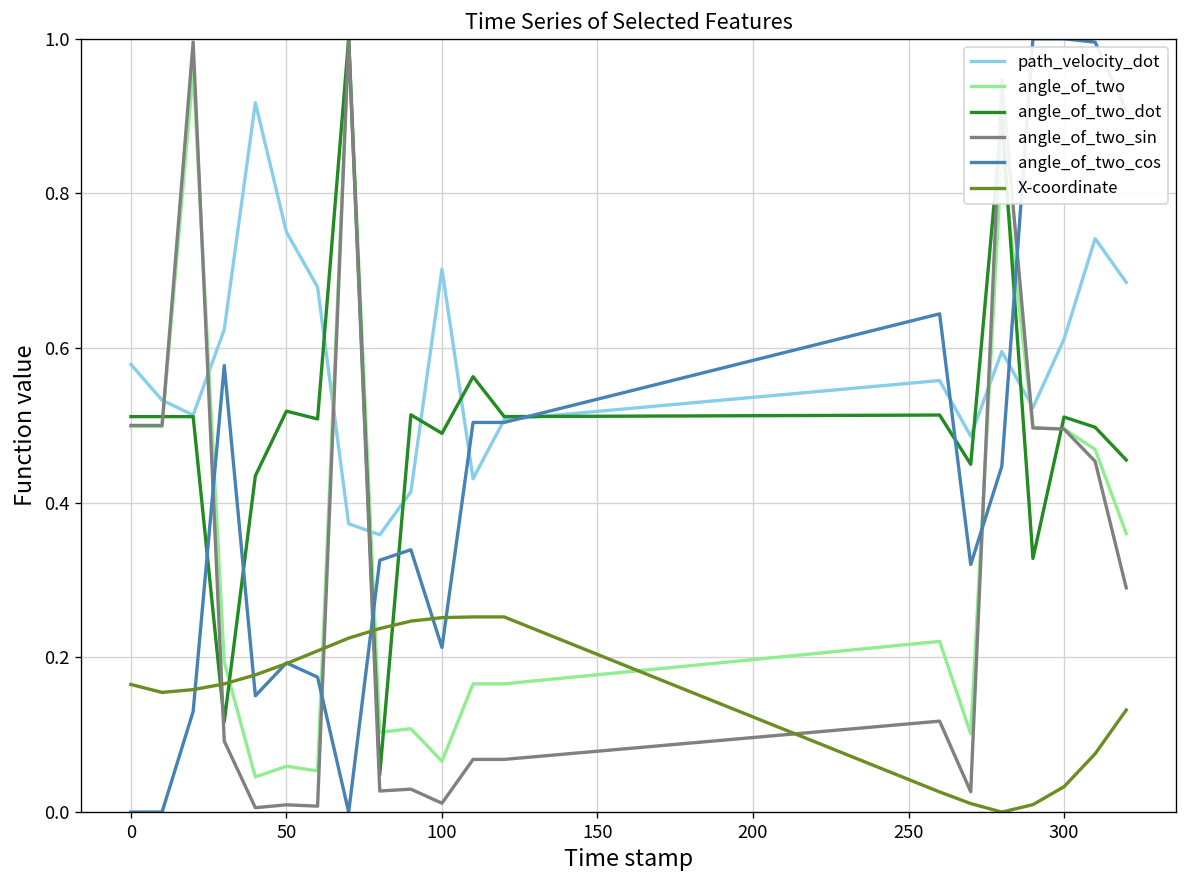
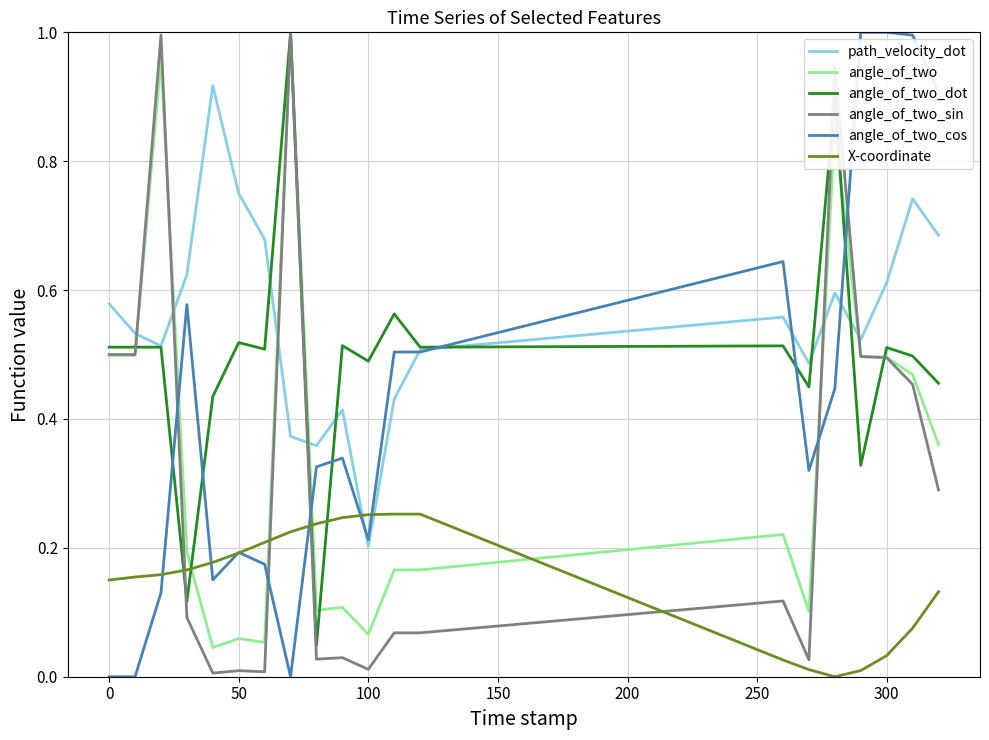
  {
    "path_velocity_dot": {
      "0": 0.58,
      "50": 0.75,
-     "100": 0.70,
+     "100": 0.20,
      "300": 0.61
    },
    "angle_of_two": {
      "50": 0.06,
      "100": 0.07
    },
    "angle_of_two_dot": {
      "0": 0.51,
      "50": 0.52,
      "100": 0.49,
      "300": 0.51
    },
    "angle_of_two_sin": {
      "50": 0.01,
      "100": 0.01
    },
    "angle_of_two_cos": {
      "0": 0.00,
      "100": 0.21,
      "300": 1.00
    },
    "X-coordinate": {
-     "0": 0.17,
+     "0": 0.15,
      "100": 0.25,
      "300": 0.03
    }
  }
